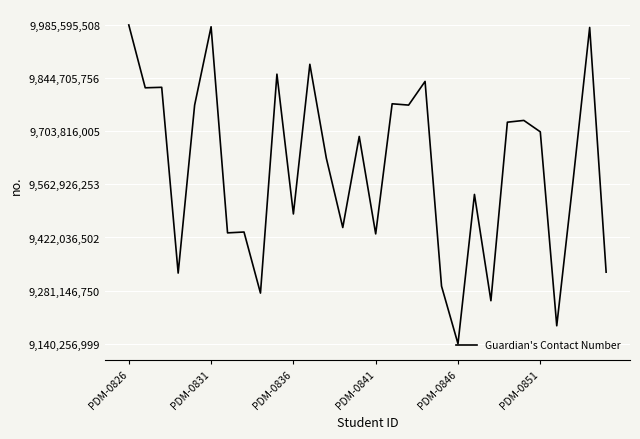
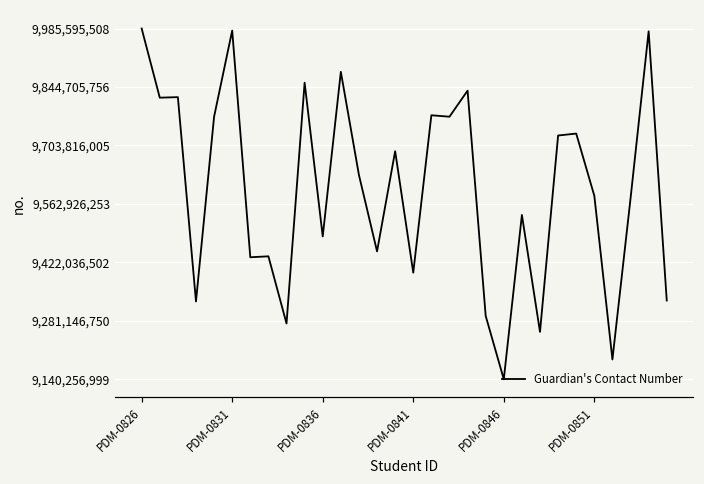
  {
    "PDM-0826": "9,990,000,000",
    "PDM-0831": "9,980,000,000",
    "PDM-0836": "9,480,000,000",
-   "PDM-0841": "9,430,000,000",
+   "PDM-0841": "9,400,000,000",
    "PDM-0846": "9,140,000,000",
-   "PDM-0851": "9,700,000,000"
+   "PDM-0851": "9,580,000,000"
  }
